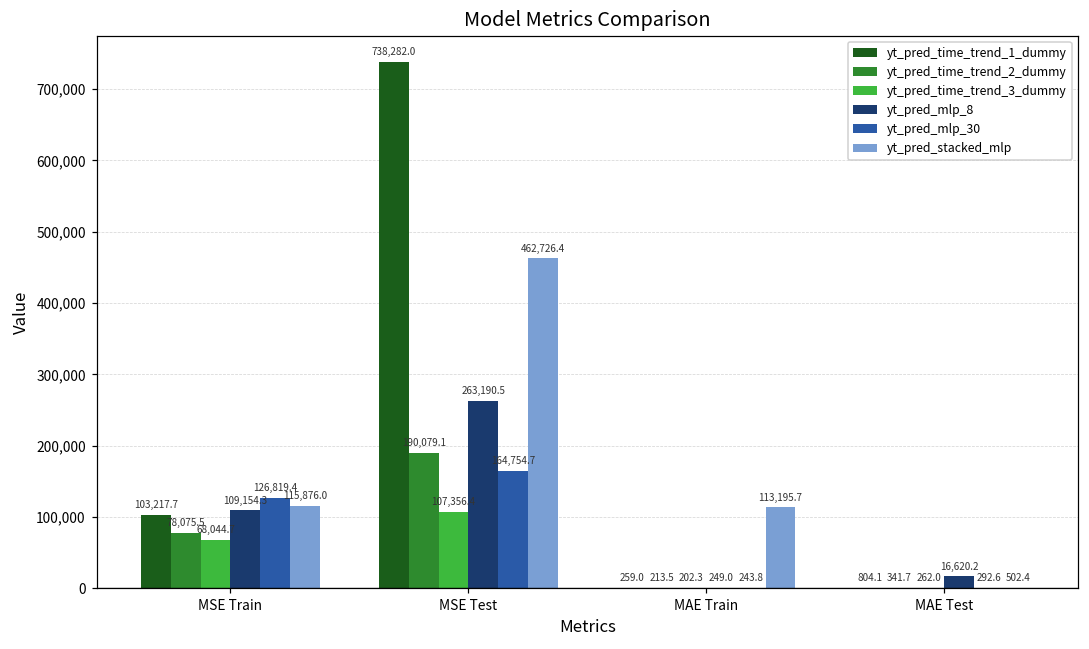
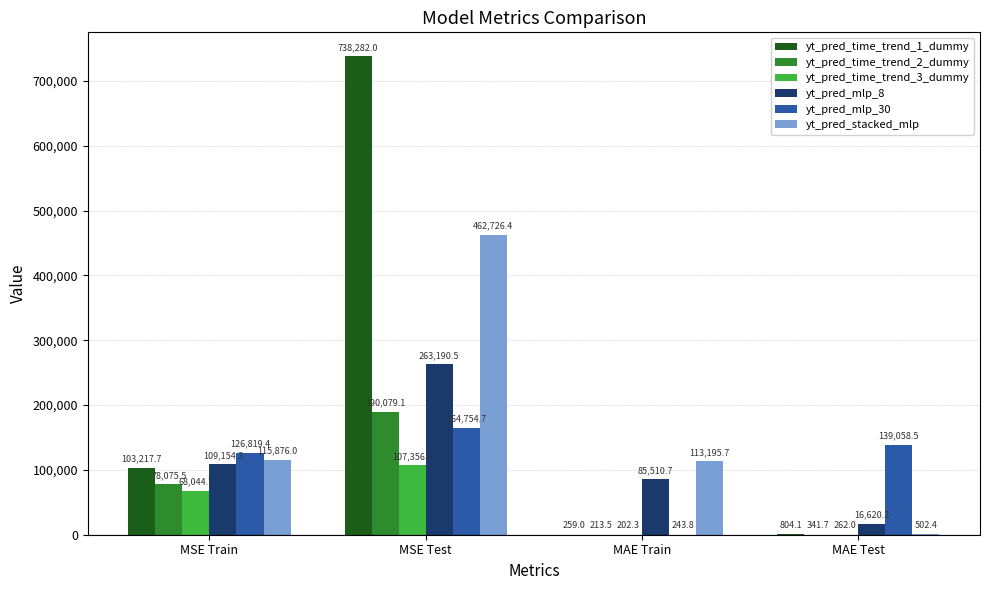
  {
    "yt_pred_mlp_8": {
      "MSE Train": "109,154.3",
      "MSE Test": "263,190.5",
-     "MAE Train": "249.0",
+     "MAE Train": "85,510.7",
      "MAE Test": "16,620.2"
    },
    "yt_pred_mlp_30": {
      "MSE Train": "126,819.4",
      "MSE Test": "164,754.7",
      "MAE Train": "243.8",
-     "MAE Test": "292.6"
+     "MAE Test": "139,058.5"
    },
    "yt_pred_stacked_mlp": {
      "MSE Train": "115,876.0",
      "MSE Test": "462,726.4",
      "MAE Train": "113,195.7",
      "MAE Test": "502.4"
    }
  }
